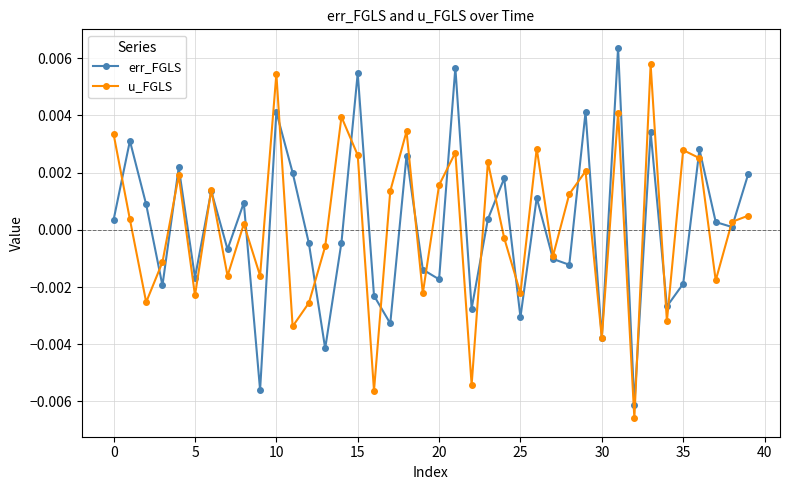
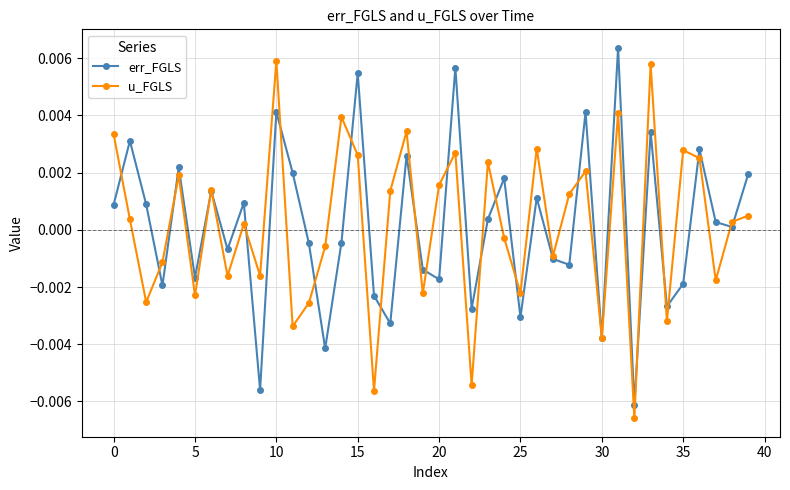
  {
    "err_FGLS": {
-     "0": 0.0004,
+     "0": 0.0009,
      "5": -0.0017,
      "10": 0.0041,
      "15": 0.0055,
      "20": -0.0017,
      "25": -0.0031,
      "35": -0.0019
    },
    "u_FGLS": {
      "0": 0.0033,
      "5": -0.0023,
-     "10": 0.0054,
+     "10": 0.0059,
      "15": 0.0026,
      "20": 0.0016,
      "25": -0.0022,
      "35": 0.0028
    }
  }
